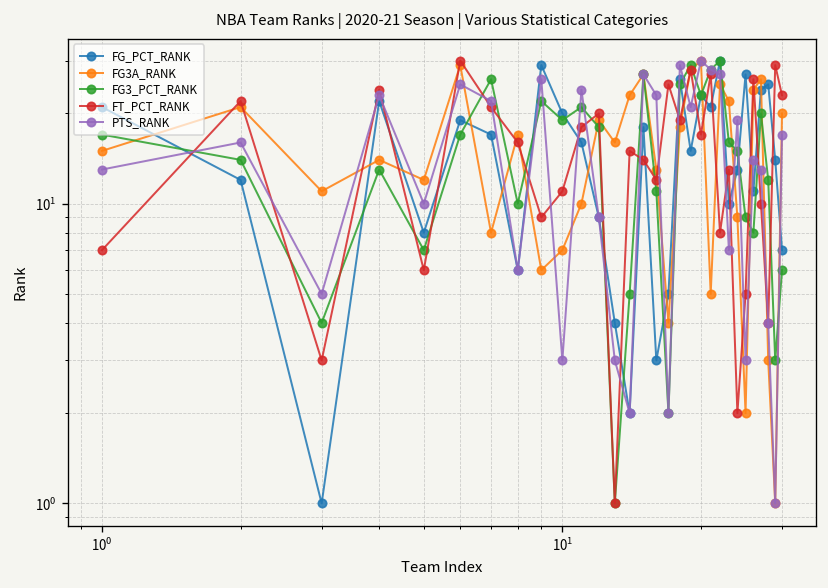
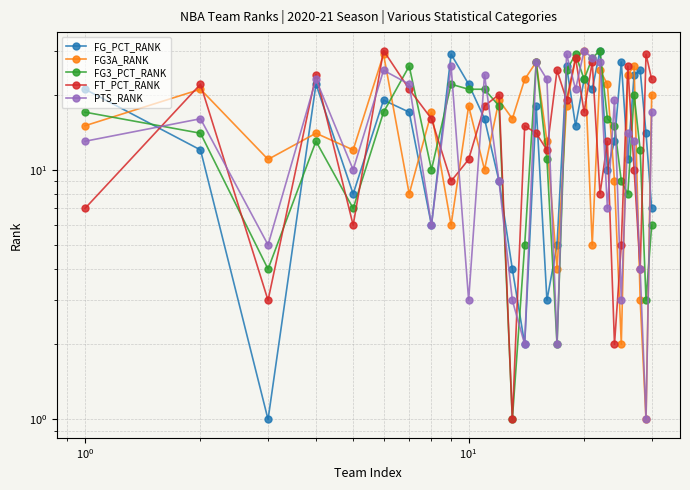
  {
    "FG_PCT_RANK": {
-     "10^1": 20
+     "10^1": 22
    },
    "FG3A_RANK": {
      "10^0": 15,
-     "10^1": 7
+     "10^1": 18
    },
    "FG3_PCT_RANK": {
      "10^0": 17,
-     "10^1": 19
+     "10^1": 21
    },
    "FT_PCT_RANK": {
      "10^0": 7,
      "10^1": 11
    },
    "PTS_RANK": {
      "10^0": 13,
      "10^1": 3
    }
  }
